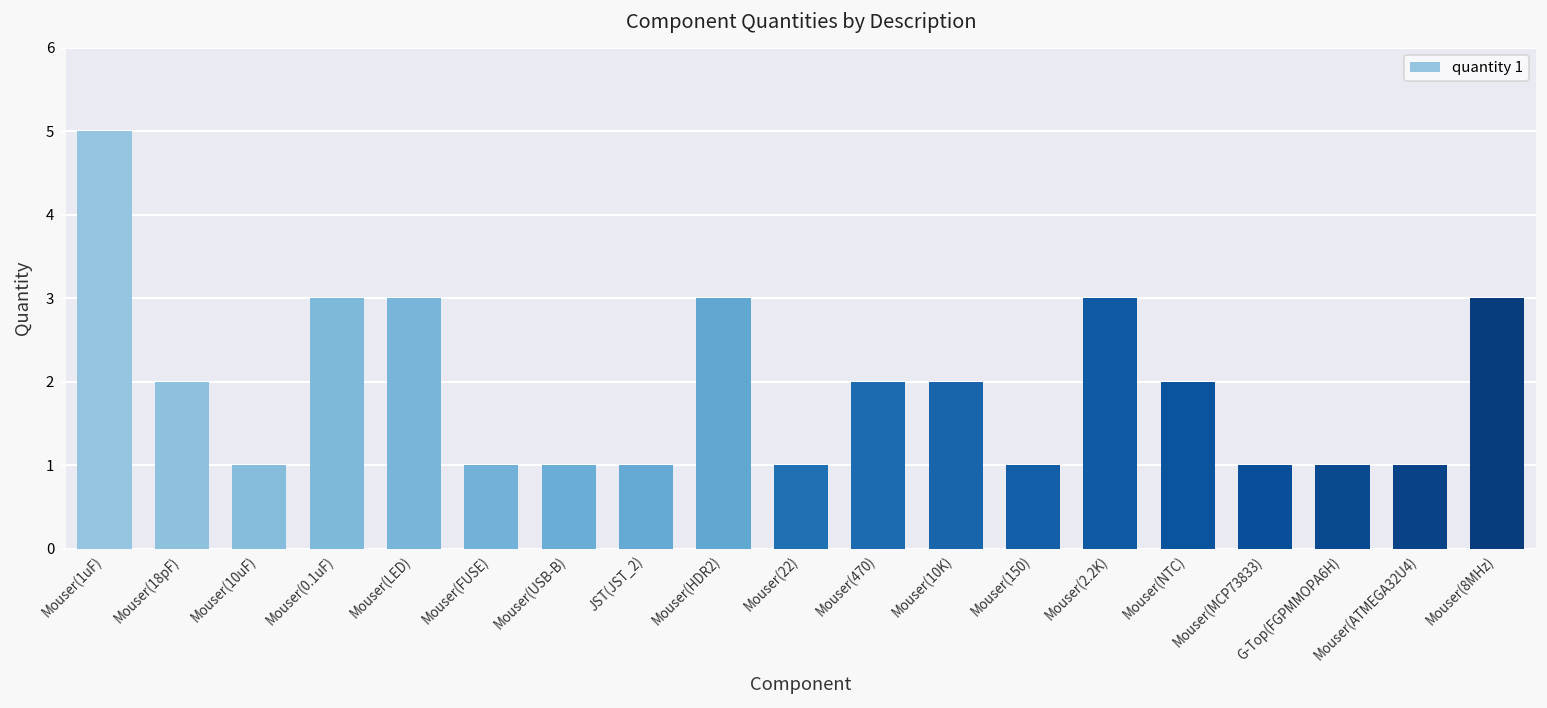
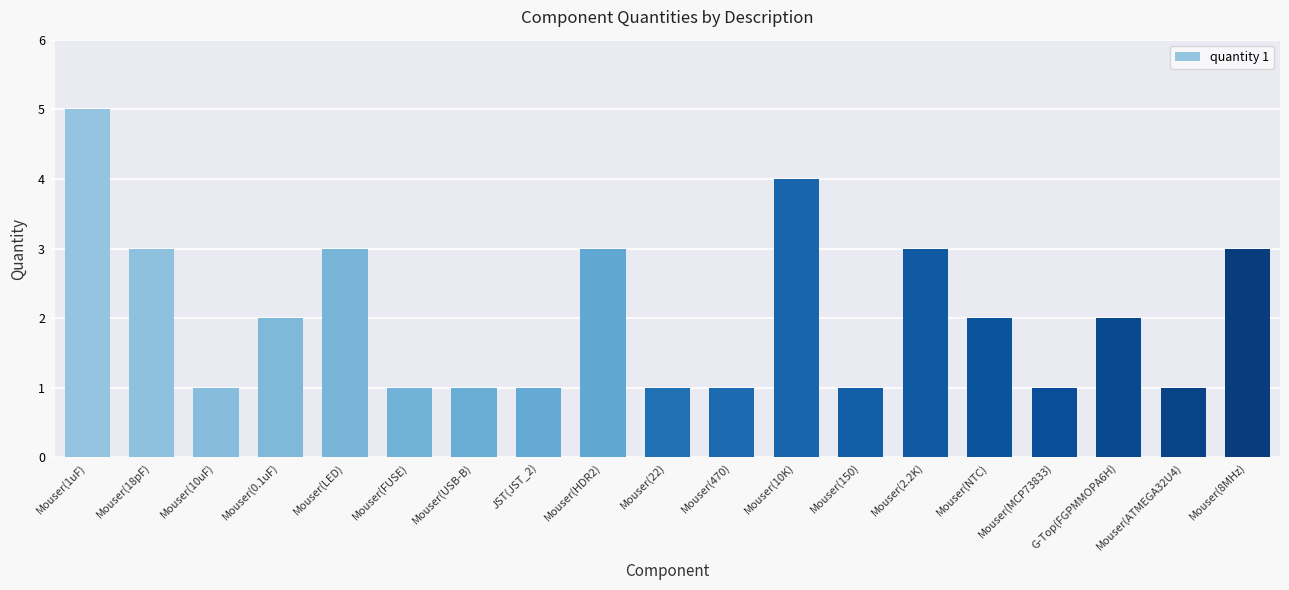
  {
    "Mouser(1uF)": 5,
-   "Mouser(18pF)": 2,
+   "Mouser(18pF)": 3,
    "Mouser(10uF)": 1,
-   "Mouser(0.1uF)": 3,
+   "Mouser(0.1uF)": 2,
    "Mouser(LED)": 3,
    "Mouser(FUSE)": 1,
    "Mouser(USB-B)": 1,
    "JST(JST_2)": 1,
    "Mouser(HDR2)": 3,
    "Mouser(22)": 1,
-   "Mouser(470)": 2,
-   "Mouser(10K)": 2,
+   "Mouser(470)": 1,
+   "Mouser(10K)": 4,
    "Mouser(150)": 1,
    "Mouser(2.2K)": 3,
    "Mouser(NTC)": 2,
    "Mouser(MCP73833)": 1,
-   "G-Top(FGPMMOPA6H)": 1,
+   "G-Top(FGPMMOPA6H)": 2,
    "Mouser(ATMEGA32U4)": 1,
    "Mouser(8MHz)": 3
  }
